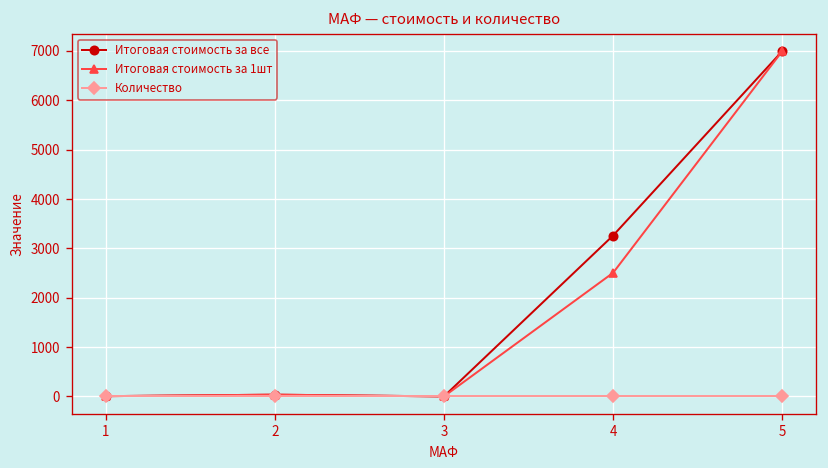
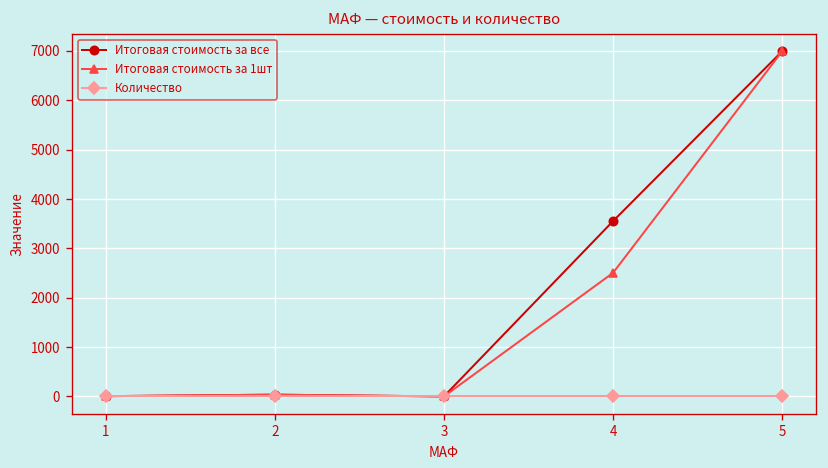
  {
    "Итоговая стоимость за все": {
-     "4": 3300
+     "4": 3600
    },
    "Итоговая стоимость за 1шт": {
      "4": 2500
    },
    "Количество": {
      "4": 0,
      "5": 0
    }
  }
